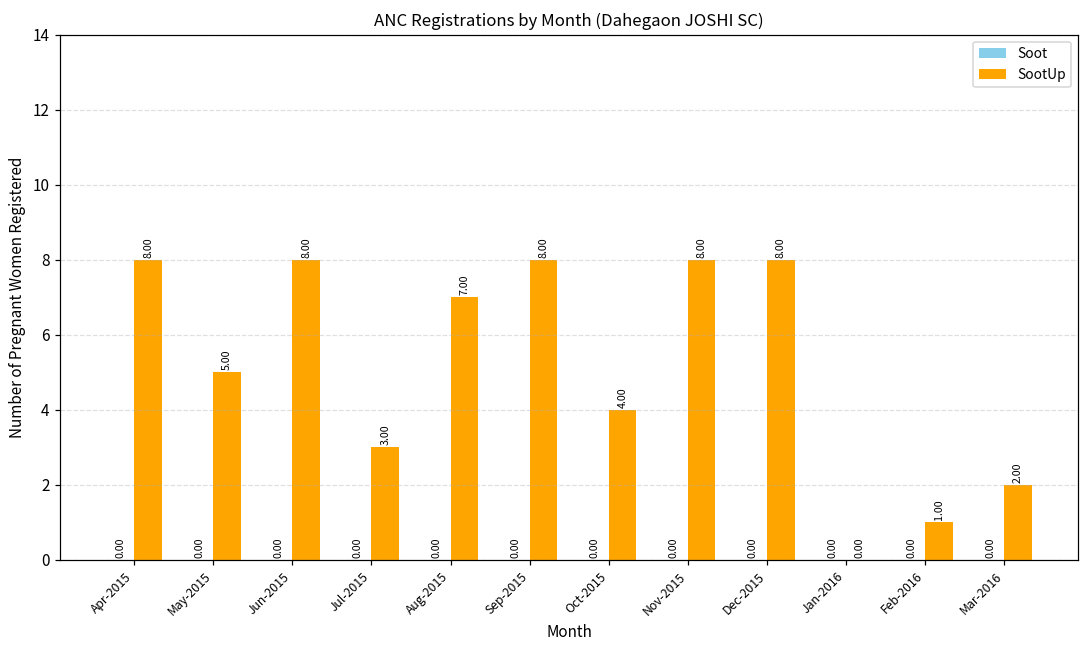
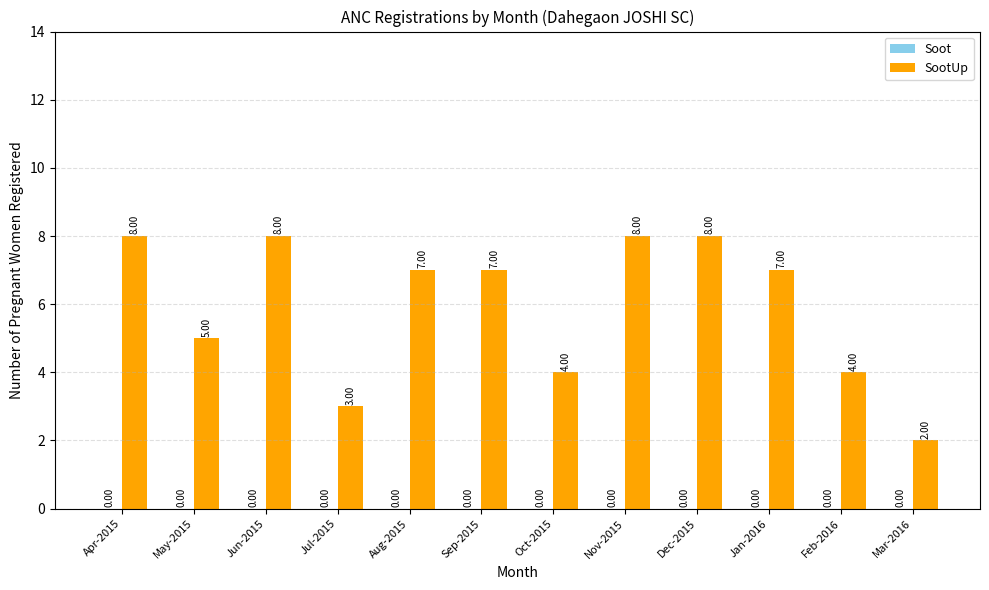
  {
    "Soot": {
      "Apr-2015": 0.00,
      "May-2015": 0.00,
      "Jun-2015": 0.00,
      "Jul-2015": 0.00,
      "Aug-2015": 0.00,
      "Sep-2015": 0.00,
      "Oct-2015": 0.00,
      "Nov-2015": 0.00,
      "Dec-2015": 0.00,
      "Jan-2016": 0.00,
      "Feb-2016": 0.00,
      "Mar-2016": 0.00
    },
    "SootUp": {
      "Apr-2015": 8.00,
      "May-2015": 5.00,
      "Jun-2015": 8.00,
      "Jul-2015": 3.00,
      "Aug-2015": 7.00,
-     "Sep-2015": 8.00,
+     "Sep-2015": 7.00,
      "Oct-2015": 4.00,
      "Nov-2015": 8.00,
      "Dec-2015": 8.00,
-     "Jan-2016": 0.00,
-     "Feb-2016": 1.00,
+     "Jan-2016": 7.00,
+     "Feb-2016": 4.00,
      "Mar-2016": 2.00
    }
  }
